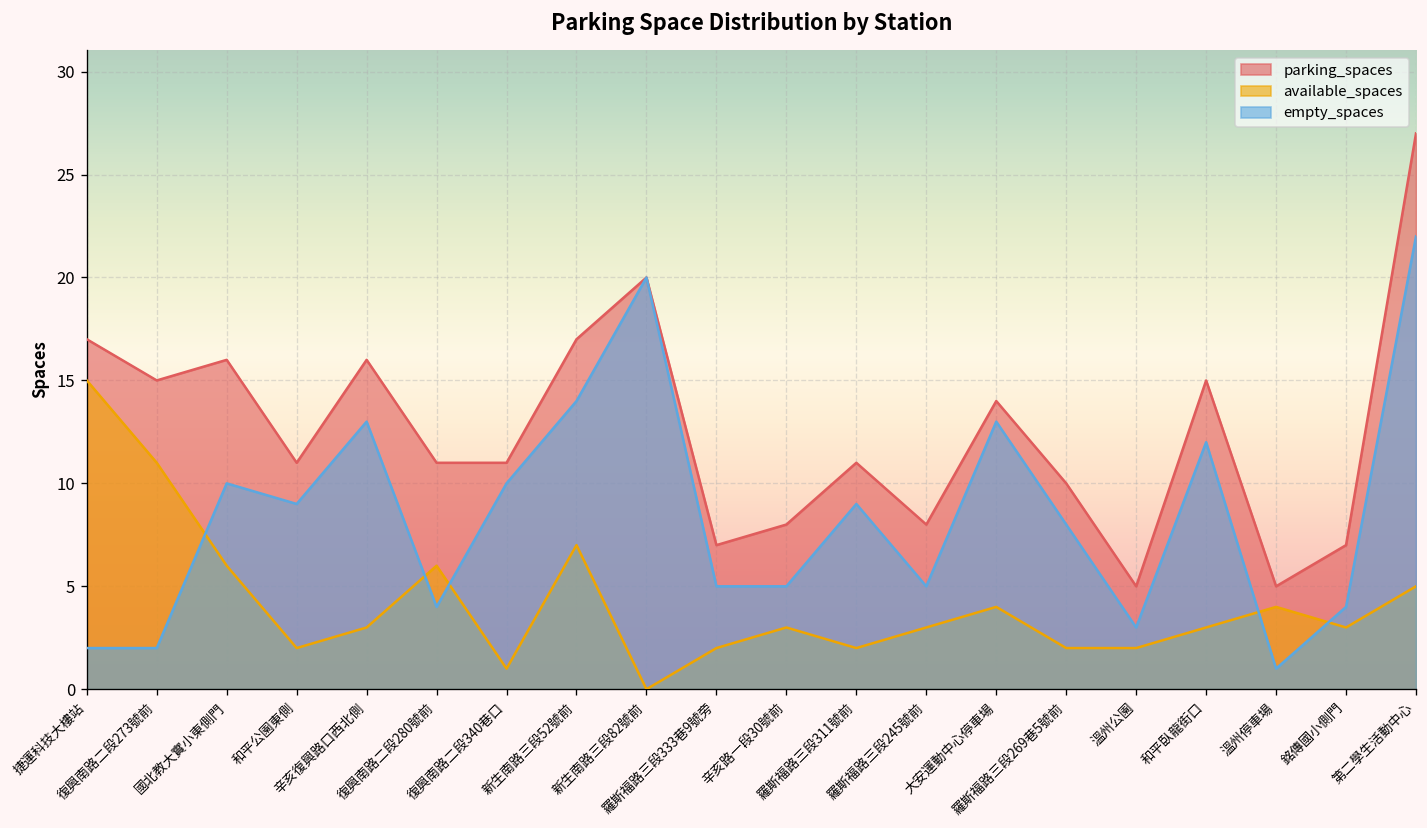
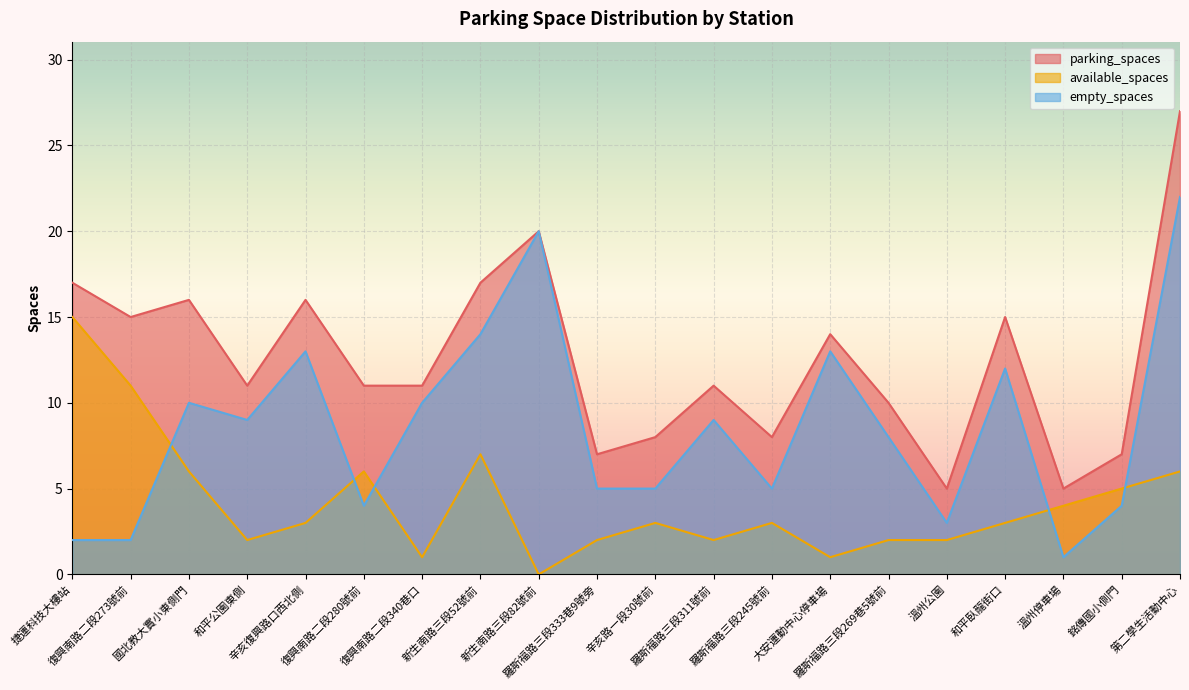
  {
    "parking_spaces": {
      "捷運科技大樓站": 17,
      "復興南路二段273號前": 15,
      "國北教大實小東側門": 16,
      "和平公園東側": 11,
      "辛亥復興路口西北側": 16,
      "復興南路二段280號前": 11,
      "復興南路二段340巷口": 11,
      "新生南路三段52號前": 17,
      "羅斯福路三段333巷9號旁": 7,
      "辛亥路一段30號前": 8,
      "羅斯福路三段311號前": 11,
      "羅斯福路三段245號前": 8,
      "大安運動中心停車場": 14,
      "羅斯福路三段269巷5號前": 10,
      "溫州公園": 5,
      "和平臥龍街口": 15,
      "溫州停車場": 5,
      "銘傳國小側門": 7,
      "第二學生活動中心": 27
    },
    "available_spaces": {
      "捷運科技大樓站": 15,
      "復興南路二段273號前": 11,
      "國北教大實小東側門": 6,
      "和平公園東側": 2,
      "辛亥復興路口西北側": 3,
      "復興南路二段280號前": 6,
      "復興南路二段340巷口": 1,
      "新生南路三段52號前": 7,
      "新生南路三段82號前": 0,
      "羅斯福路三段333巷9號旁": 2,
      "辛亥路一段30號前": 3,
      "羅斯福路三段311號前": 2,
      "羅斯福路三段245號前": 3,
-     "大安運動中心停車場": 4,
+     "大安運動中心停車場": 1,
      "羅斯福路三段269巷5號前": 2,
      "溫州公園": 2,
      "和平臥龍街口": 3,
      "溫州停車場": 4,
-     "銘傳國小側門": 3,
-     "第二學生活動中心": 5
+     "銘傳國小側門": 5,
+     "第二學生活動中心": 6
    },
    "empty_spaces": {
      "捷運科技大樓站": 2,
      "復興南路二段273號前": 2,
      "國北教大實小東側門": 10,
      "和平公園東側": 9,
      "辛亥復興路口西北側": 13,
      "復興南路二段280號前": 4,
      "復興南路二段340巷口": 10,
      "新生南路三段52號前": 14,
      "羅斯福路三段333巷9號旁": 5,
      "辛亥路一段30號前": 5,
      "羅斯福路三段311號前": 9,
      "羅斯福路三段245號前": 5,
      "大安運動中心停車場": 13,
      "羅斯福路三段269巷5號前": 8,
      "溫州公園": 3,
      "和平臥龍街口": 12,
      "溫州停車場": 1,
      "銘傳國小側門": 4,
      "第二學生活動中心": 22
    }
  }
